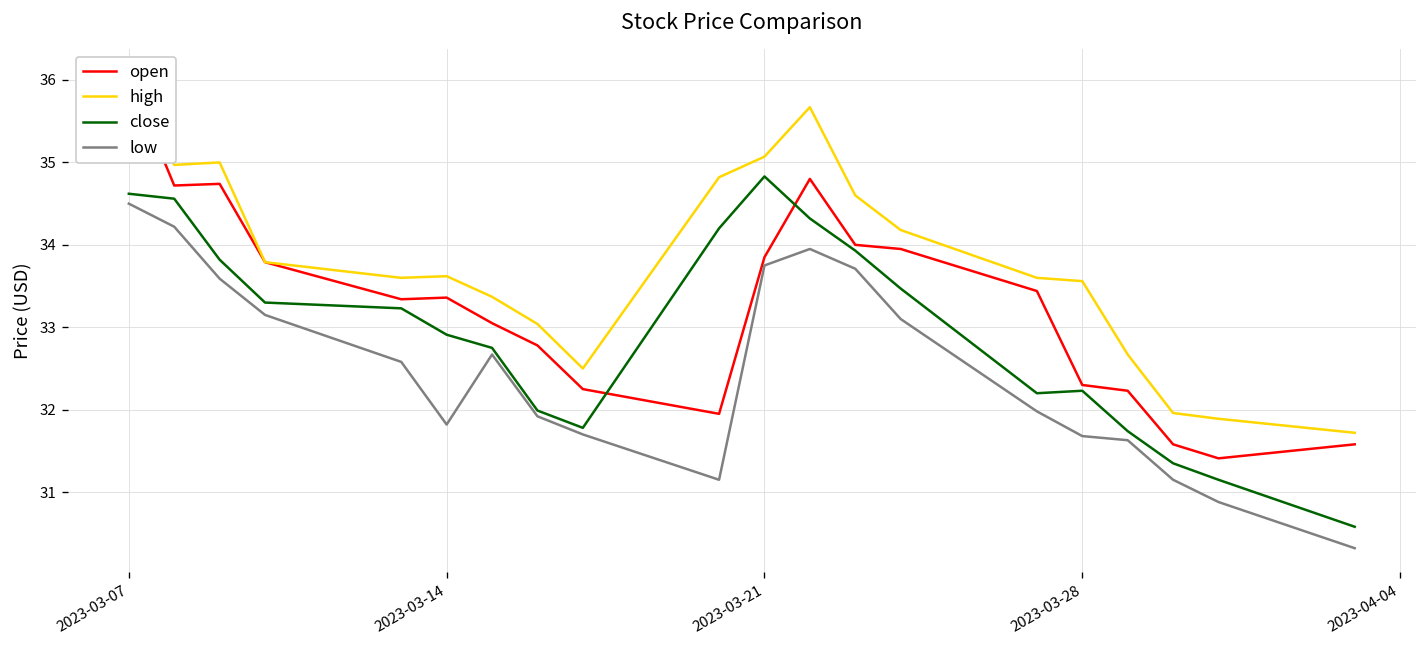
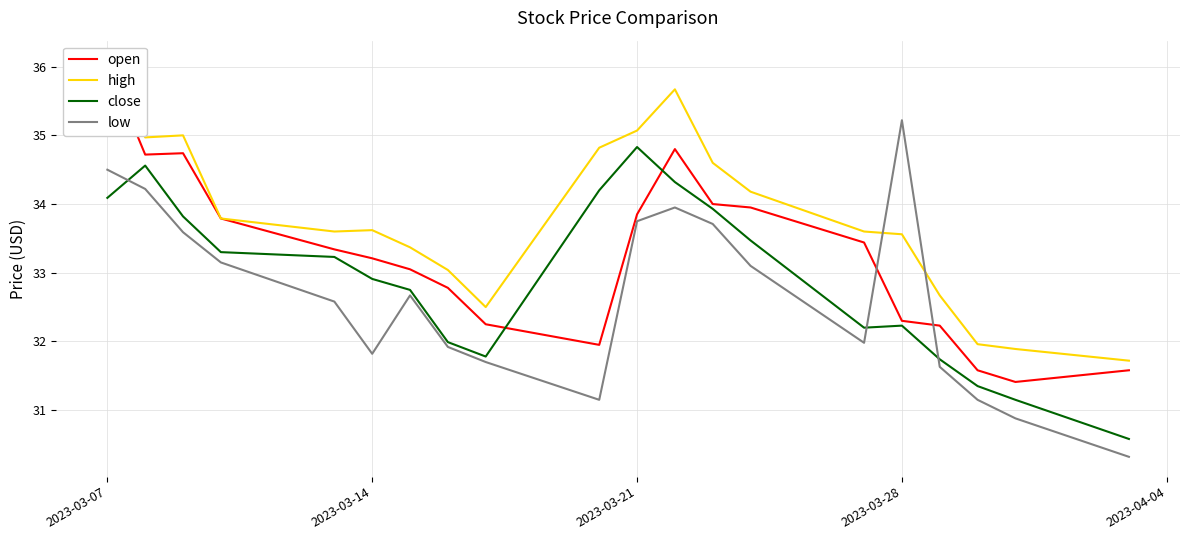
  {
    "open": {
-     "2023-03-14": 33.4,
+     "2023-03-14": 33.2,
      "2023-03-21": 33.9,
      "2023-03-28": 32.3
    },
    "high": {
      "2023-03-14": 33.6,
      "2023-03-21": 35.1,
      "2023-03-28": 33.6
    },
    "close": {
-     "2023-03-07": 34.6,
+     "2023-03-07": 34.1,
      "2023-03-14": 32.9,
      "2023-03-21": 34.8,
      "2023-03-28": 32.2
    },
    "low": {
      "2023-03-07": 34.5,
      "2023-03-14": 31.8,
      "2023-03-21": 33.8,
-     "2023-03-28": 31.7
+     "2023-03-28": 35.2
    }
  }
